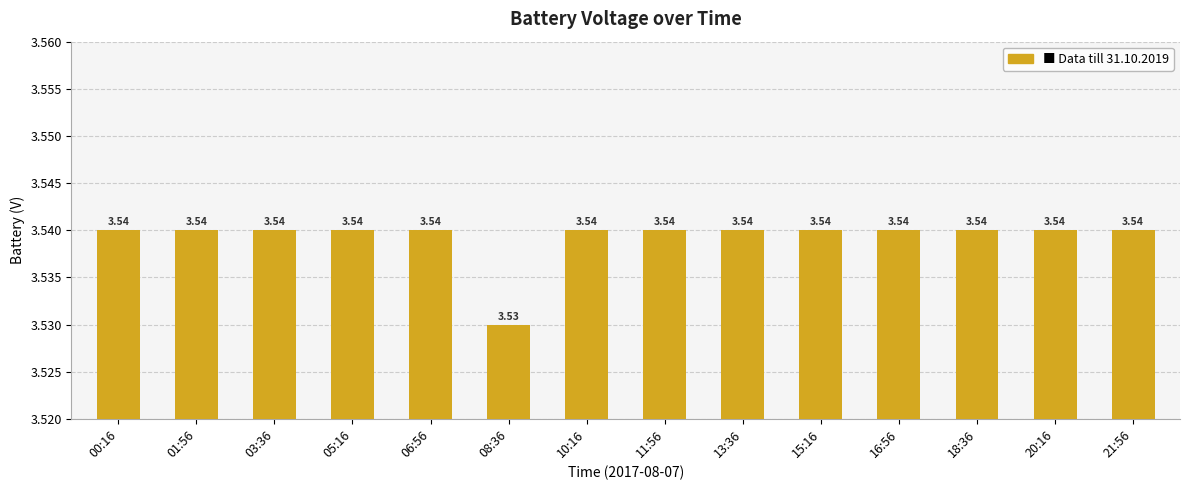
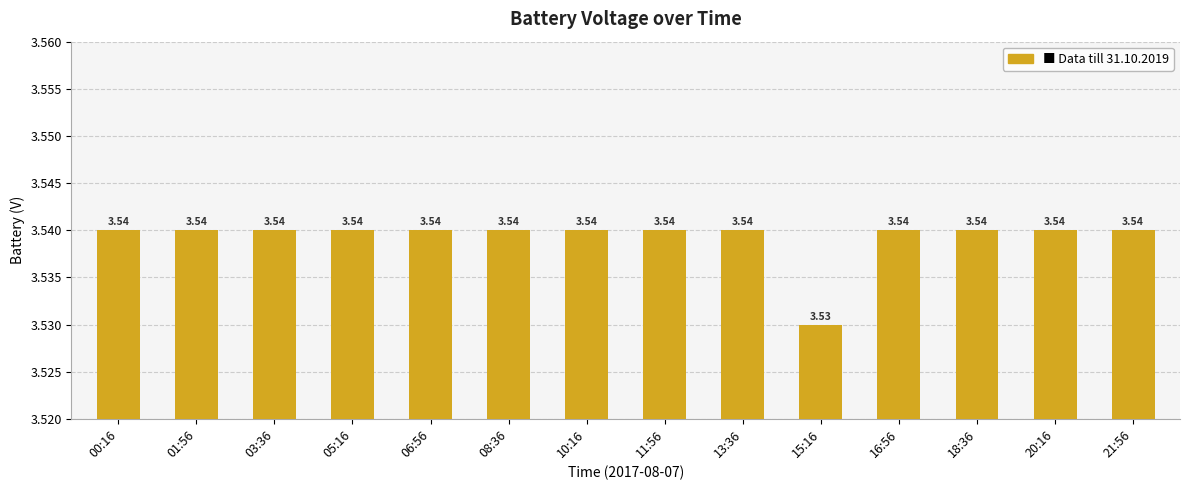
  {
    "00:16": 3.54,
    "01:56": 3.54,
    "03:36": 3.54,
    "05:16": 3.54,
    "06:56": 3.54,
-   "08:36": 3.53,
+   "08:36": 3.54,
    "10:16": 3.54,
    "11:56": 3.54,
    "13:36": 3.54,
-   "15:16": 3.54,
+   "15:16": 3.53,
    "16:56": 3.54,
    "18:36": 3.54,
    "20:16": 3.54,
    "21:56": 3.54
  }
